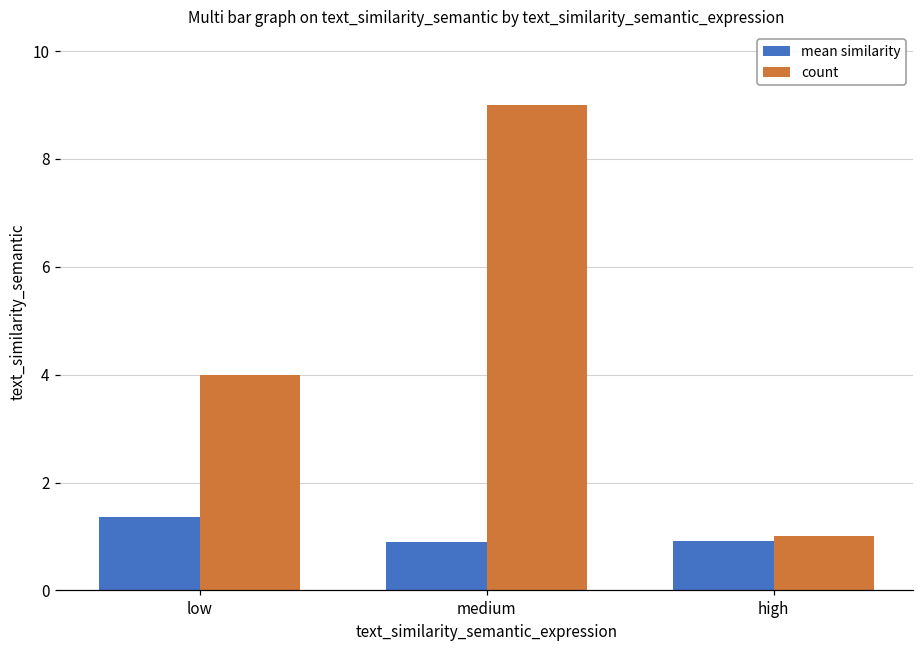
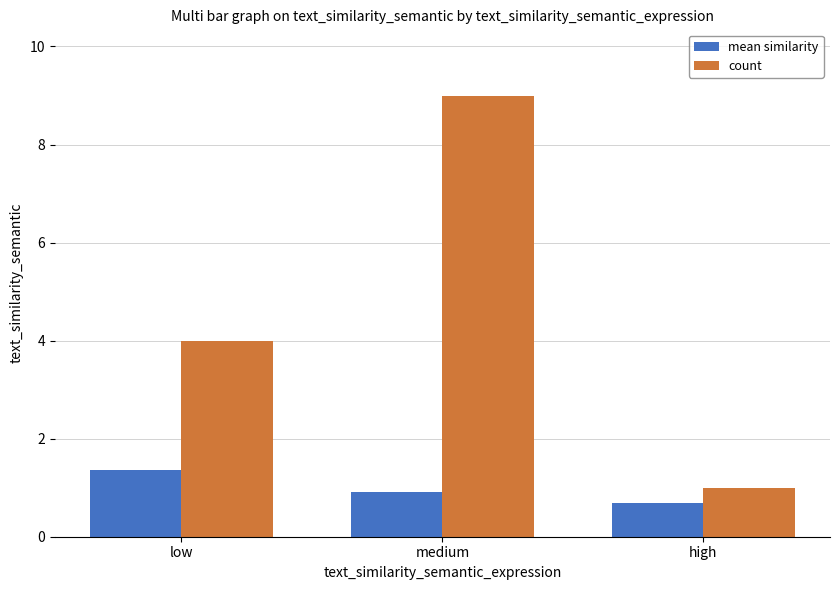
  {
    "mean similarity": {
      "low": 1.4,
      "medium": 0.9,
-     "high": 0.9
+     "high": 0.7
    },
    "count": {
      "low": 4.0,
      "medium": 9.0,
      "high": 1.0
    }
  }
